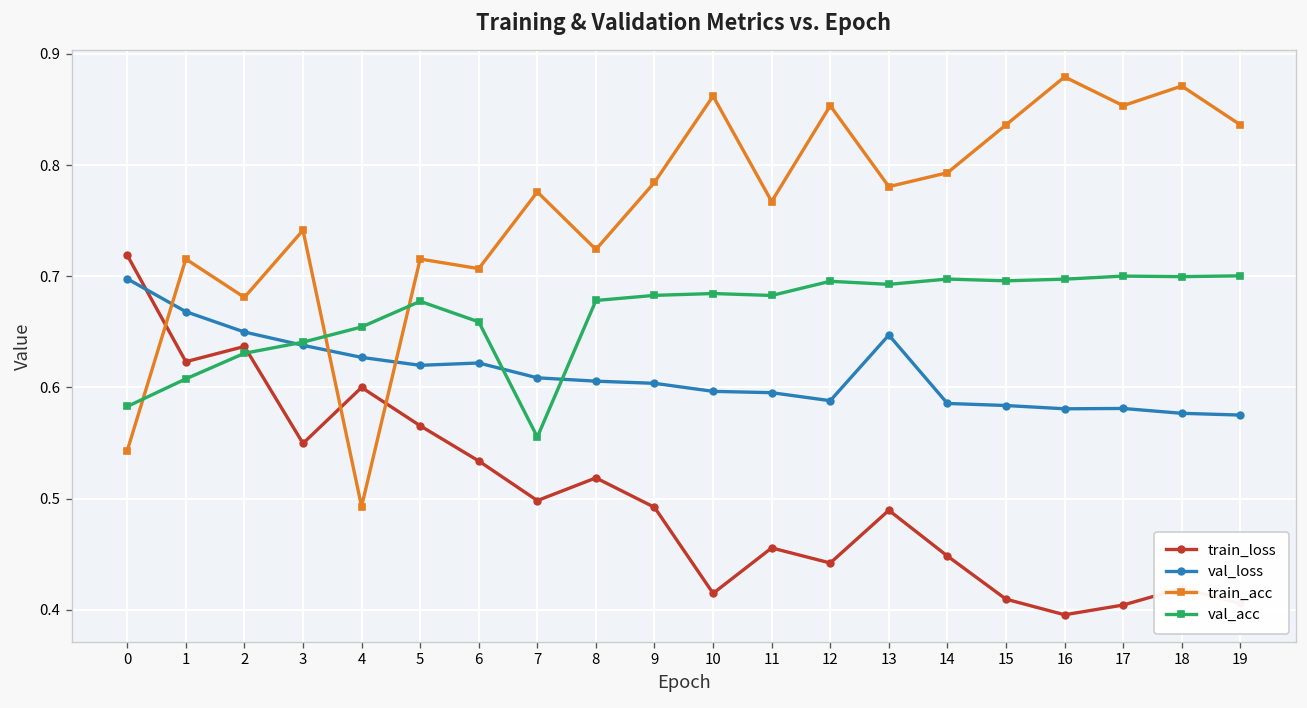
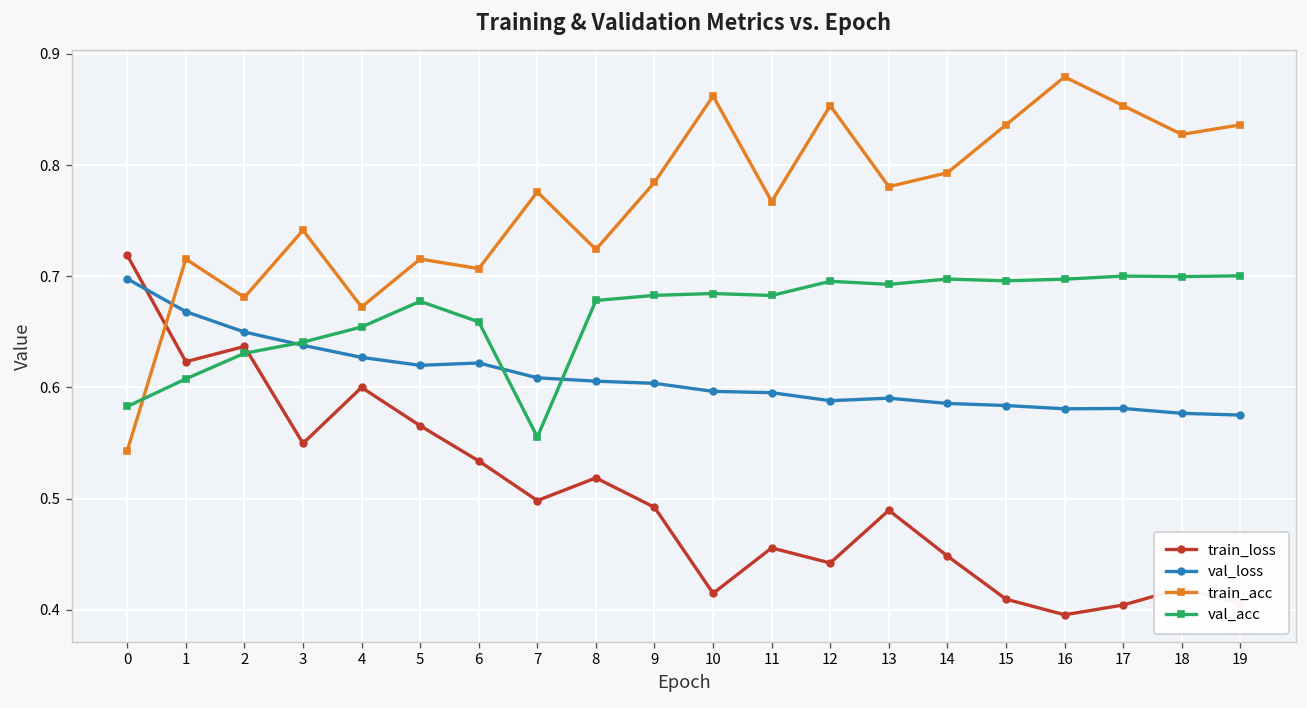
  {
    "train_loss": {
      "0": 0.72,
      "1": 0.62,
      "2": 0.64,
      "3": 0.55,
      "4": 0.60,
      "5": 0.57,
      "6": 0.53,
      "7": 0.50,
      "8": 0.52,
      "9": 0.49,
      "10": 0.41,
      "11": 0.46,
      "12": 0.44,
      "13": 0.49,
      "14": 0.45,
      "15": 0.41,
      "16": 0.40,
      "17": 0.40
    },
    "val_loss": {
      "0": 0.70,
      "1": 0.67,
      "2": 0.65,
      "3": 0.64,
      "4": 0.63,
      "5": 0.62,
      "6": 0.62,
      "7": 0.61,
      "8": 0.61,
      "9": 0.60,
      "10": 0.60,
      "11": 0.60,
      "12": 0.59,
-     "13": 0.65,
+     "13": 0.59,
      "14": 0.59,
      "15": 0.58,
      "16": 0.58,
      "17": 0.58,
      "18": 0.58,
      "19": 0.58
    },
    "train_acc": {
      "0": 0.54,
      "1": 0.72,
      "2": 0.68,
      "3": 0.74,
-     "4": 0.49,
+     "4": 0.67,
      "5": 0.72,
      "6": 0.71,
      "7": 0.78,
      "8": 0.72,
      "9": 0.78,
      "10": 0.86,
      "11": 0.77,
      "12": 0.85,
      "13": 0.78,
      "14": 0.79,
      "15": 0.84,
      "16": 0.88,
      "17": 0.85,
-     "18": 0.87,
+     "18": 0.83,
      "19": 0.84
    },
    "val_acc": {
      "0": 0.58,
      "1": 0.61,
      "2": 0.63,
      "3": 0.64,
      "4": 0.65,
      "5": 0.68,
      "6": 0.66,
      "7": 0.56,
      "8": 0.68,
      "9": 0.68,
      "10": 0.68,
      "11": 0.68,
      "12": 0.70,
      "13": 0.69,
      "14": 0.70,
      "15": 0.70,
      "16": 0.70,
      "17": 0.70,
      "18": 0.70,
      "19": 0.70
    }
  }
